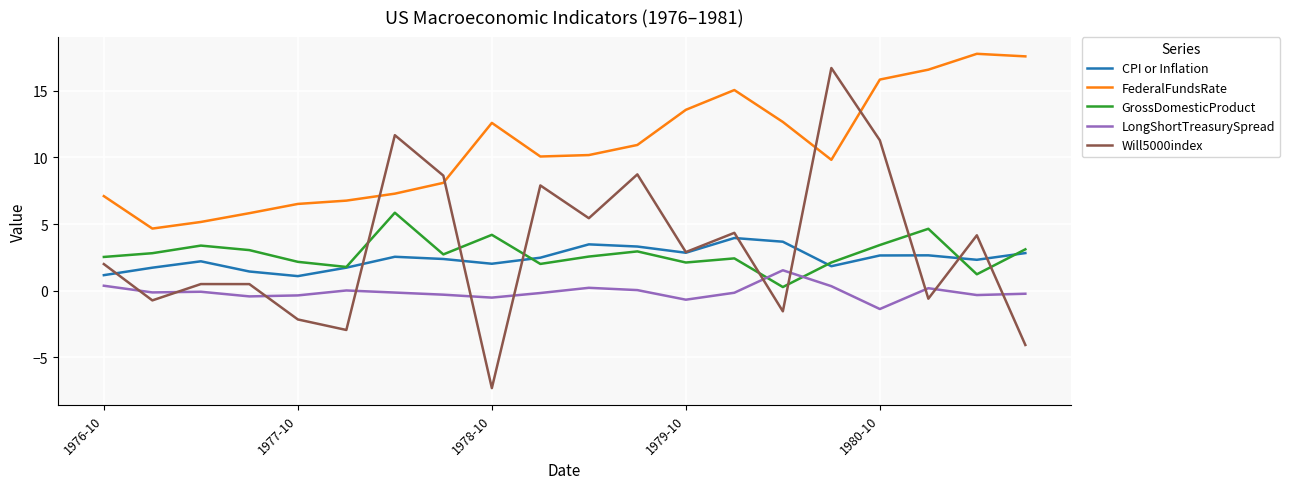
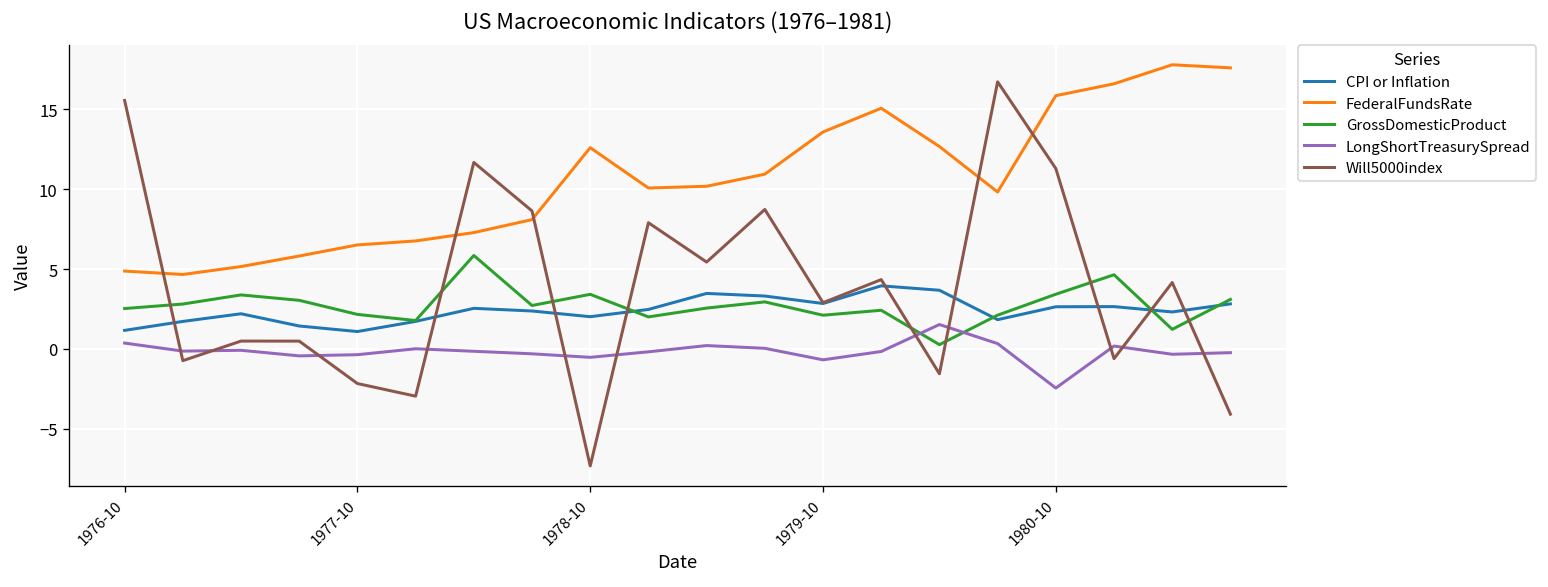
  {
    "CPI or Inflation": {
      "1976-10": 1.2,
      "1977-10": 1.1,
      "1978-10": 2.0,
      "1980-10": 2.6
    },
    "FederalFundsRate": {
-     "1976-10": 7.1,
+     "1976-10": 4.9,
      "1977-10": 6.5,
      "1978-10": 12.6,
      "1979-10": 13.6,
      "1980-10": 15.9
    },
    "GrossDomesticProduct": {
      "1976-10": 2.5,
      "1977-10": 2.2,
-     "1978-10": 4.2,
+     "1978-10": 3.4,
      "1979-10": 2.1,
      "1980-10": 3.4
    },
    "LongShortTreasurySpread": {
      "1976-10": 0.4,
      "1977-10": -0.4,
      "1978-10": -0.5,
      "1979-10": -0.7,
-     "1980-10": -1.4
+     "1980-10": -2.4
    },
    "Will5000index": {
-     "1976-10": 2.0,
+     "1976-10": 15.6,
      "1977-10": -2.2,
      "1978-10": -7.3,
      "1980-10": 11.3
    }
  }
